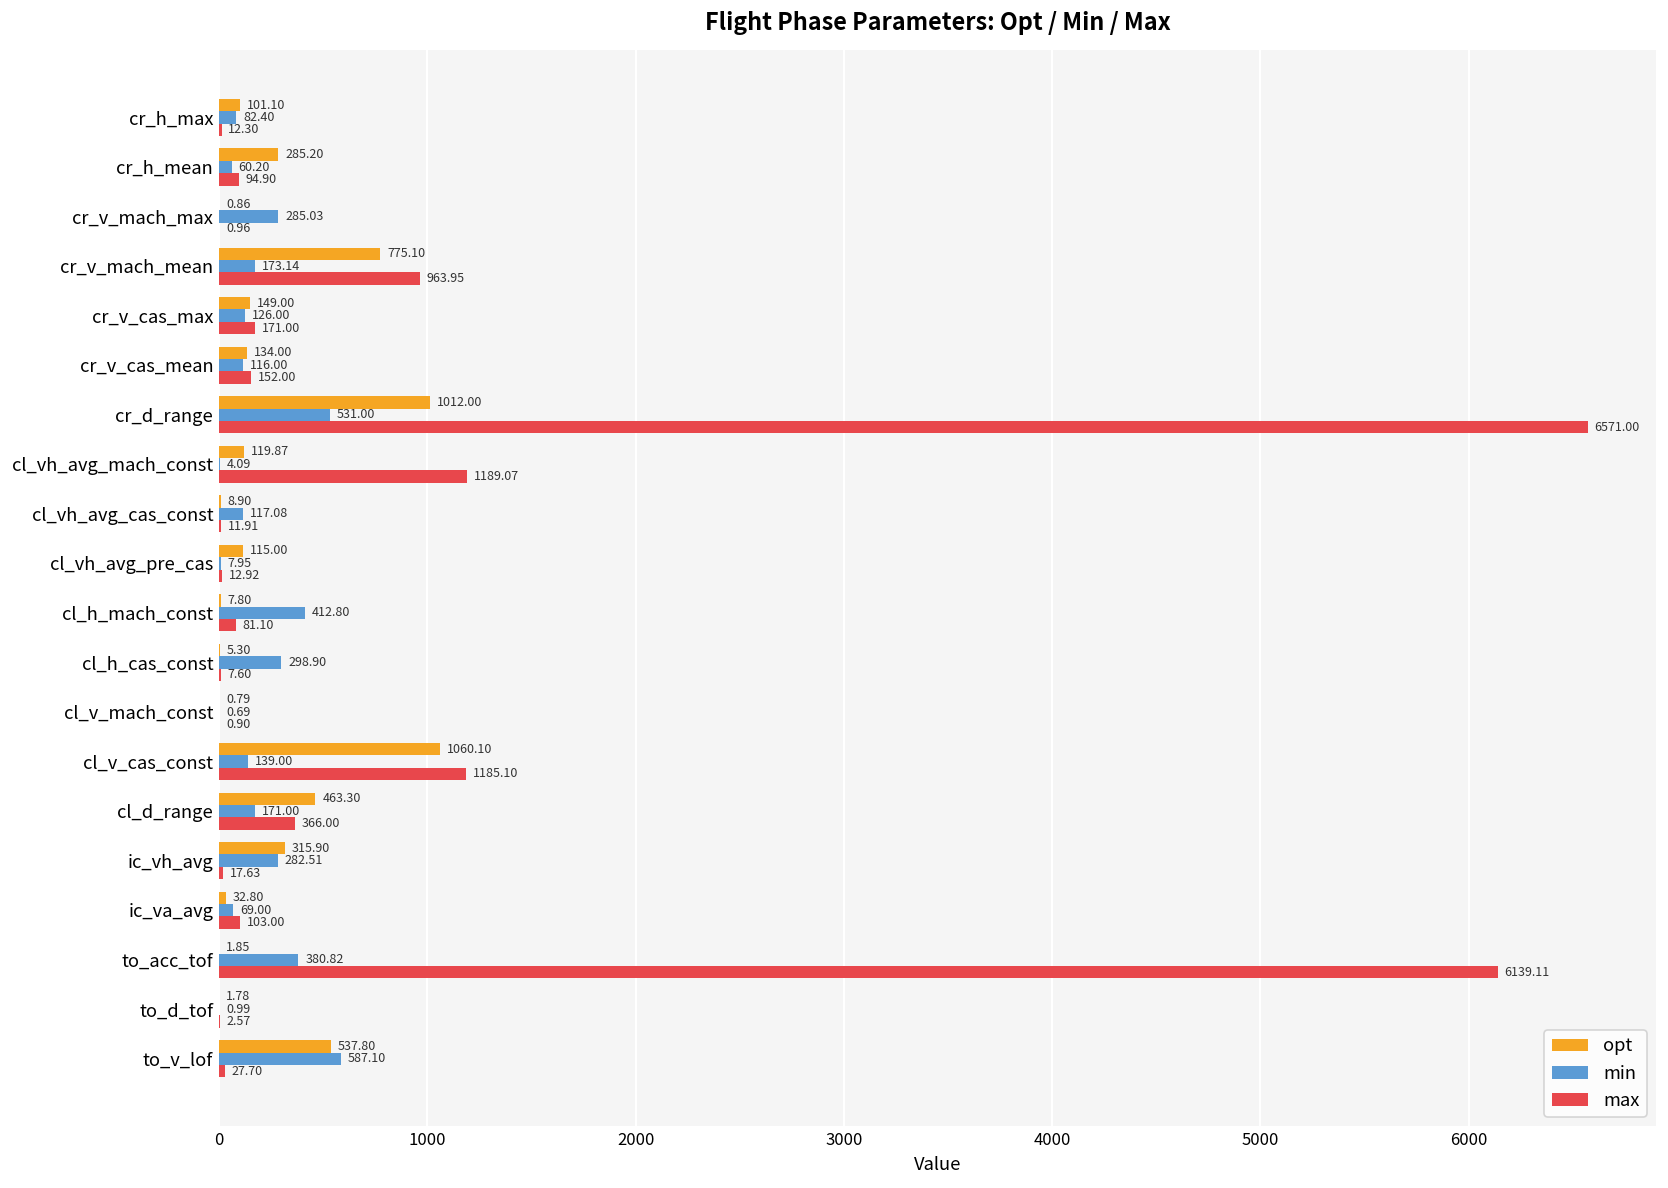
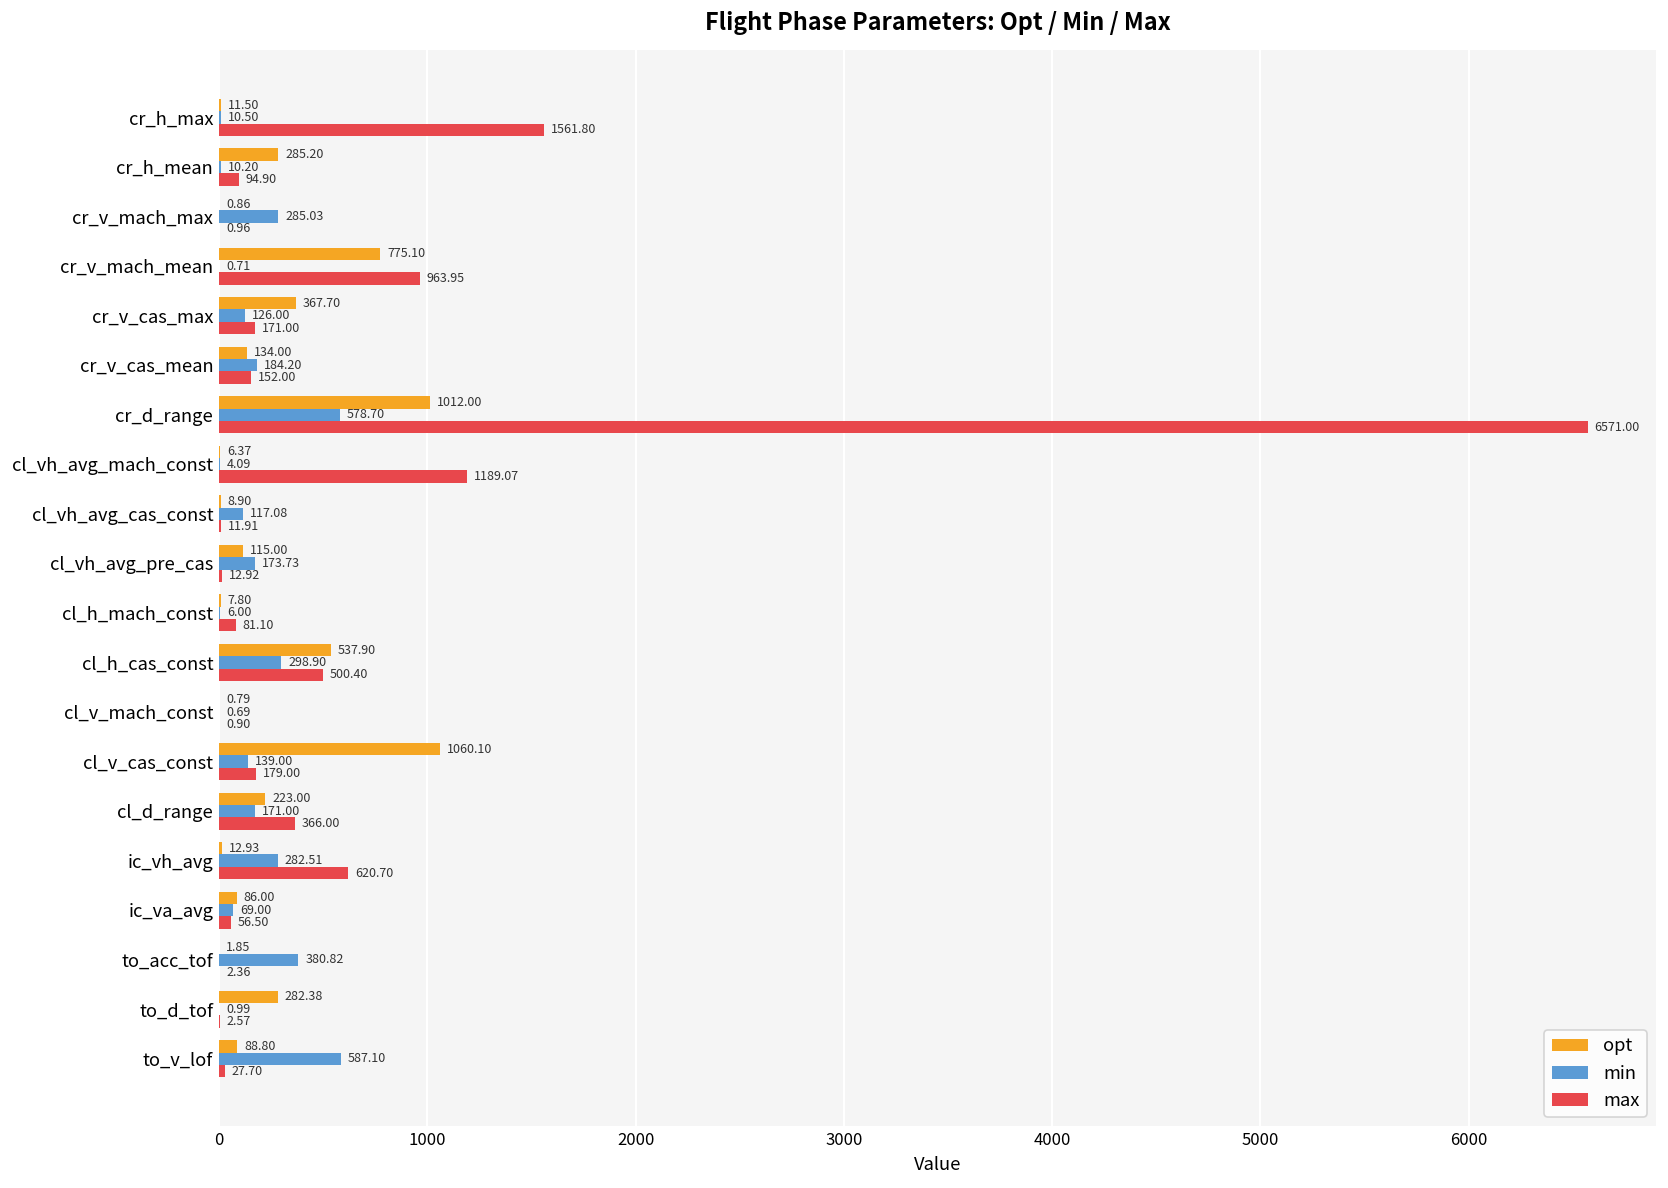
  {
    "opt": {
-     "cr_h_max": 101.10,
+     "cr_h_max": 11.50,
      "cr_h_mean": 285.20,
      "cr_v_mach_max": 0.86,
      "cr_v_mach_mean": 775.10,
-     "cr_v_cas_max": 149.00,
+     "cr_v_cas_max": 367.70,
      "cr_v_cas_mean": 134.00,
      "cr_d_range": 1012.00,
-     "cl_vh_avg_mach_const": 119.87,
+     "cl_vh_avg_mach_const": 6.37,
      "cl_vh_avg_cas_const": 8.90,
      "cl_vh_avg_pre_cas": 115.00,
      "cl_h_mach_const": 7.80,
-     "cl_h_cas_const": 5.30,
+     "cl_h_cas_const": 537.90,
      "cl_v_mach_const": 0.79,
      "cl_v_cas_const": 1060.10,
-     "cl_d_range": 463.30,
-     "ic_vh_avg": 315.90,
-     "ic_va_avg": 32.80,
+     "cl_d_range": 223.00,
+     "ic_vh_avg": 12.93,
+     "ic_va_avg": 86.00,
      "to_acc_tof": 1.85,
-     "to_d_tof": 1.78,
-     "to_v_lof": 537.80
+     "to_d_tof": 282.38,
+     "to_v_lof": 88.80
    },
    "min": {
-     "cr_h_max": 82.40,
-     "cr_h_mean": 60.20,
+     "cr_h_max": 10.50,
+     "cr_h_mean": 10.20,
      "cr_v_mach_max": 285.03,
-     "cr_v_mach_mean": 173.14,
+     "cr_v_mach_mean": 0.71,
      "cr_v_cas_max": 126.00,
-     "cr_v_cas_mean": 116.00,
-     "cr_d_range": 531.00,
+     "cr_v_cas_mean": 184.20,
+     "cr_d_range": 578.70,
      "cl_vh_avg_mach_const": 4.09,
      "cl_vh_avg_cas_const": 117.08,
-     "cl_vh_avg_pre_cas": 7.95,
-     "cl_h_mach_const": 412.80,
+     "cl_vh_avg_pre_cas": 173.73,
+     "cl_h_mach_const": 6.00,
      "cl_h_cas_const": 298.90,
      "cl_v_mach_const": 0.69,
      "cl_v_cas_const": 139.00,
      "cl_d_range": 171.00,
      "ic_vh_avg": 282.51,
      "ic_va_avg": 69.00,
      "to_acc_tof": 380.82,
      "to_d_tof": 0.99,
      "to_v_lof": 587.10
    },
    "max": {
-     "cr_h_max": 12.30,
+     "cr_h_max": 1561.80,
      "cr_h_mean": 94.90,
      "cr_v_mach_max": 0.96,
      "cr_v_mach_mean": 963.95,
      "cr_v_cas_max": 171.00,
      "cr_v_cas_mean": 152.00,
      "cr_d_range": 6571.00,
      "cl_vh_avg_mach_const": 1189.07,
      "cl_vh_avg_cas_const": 11.91,
      "cl_vh_avg_pre_cas": 12.92,
      "cl_h_mach_const": 81.10,
-     "cl_h_cas_const": 7.60,
+     "cl_h_cas_const": 500.40,
      "cl_v_mach_const": 0.90,
-     "cl_v_cas_const": 1185.10,
+     "cl_v_cas_const": 179.00,
      "cl_d_range": 366.00,
-     "ic_vh_avg": 17.63,
-     "ic_va_avg": 103.00,
-     "to_acc_tof": 6139.11,
+     "ic_vh_avg": 620.70,
+     "ic_va_avg": 56.50,
+     "to_acc_tof": 2.36,
      "to_d_tof": 2.57,
      "to_v_lof": 27.70
    }
  }
